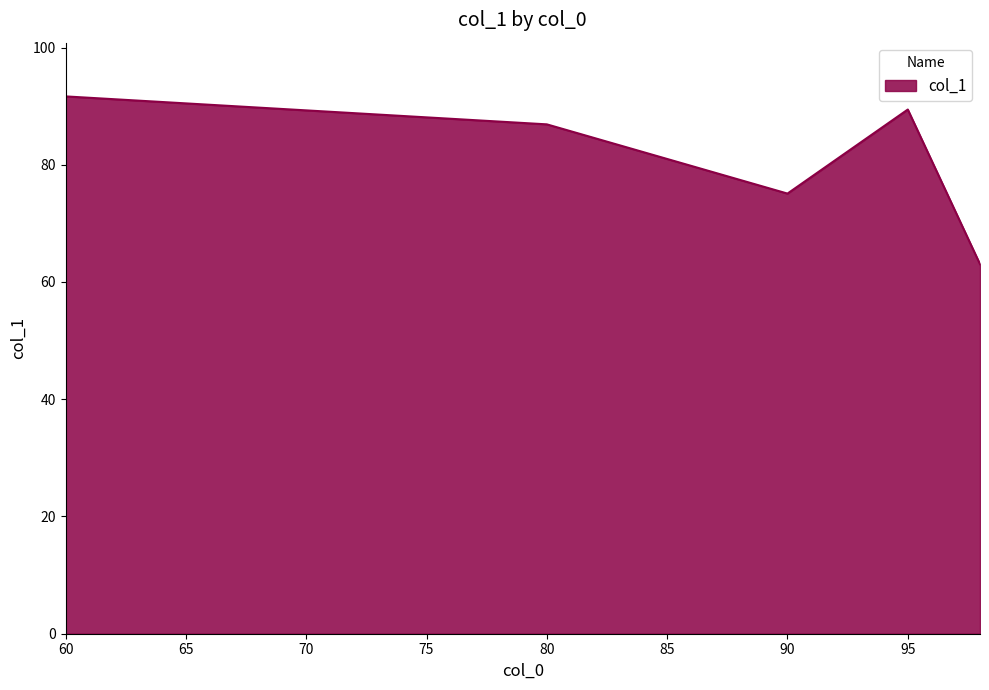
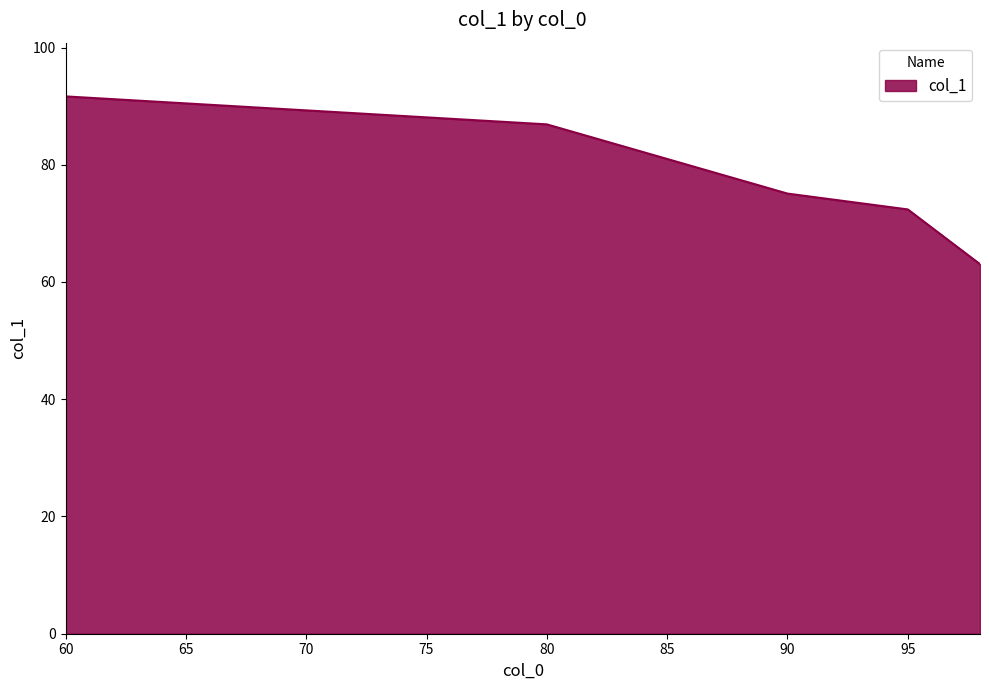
  {
    "60": 92,
    "80": 87,
    "90": 75,
-   "95": 89
+   "95": 72
  }
